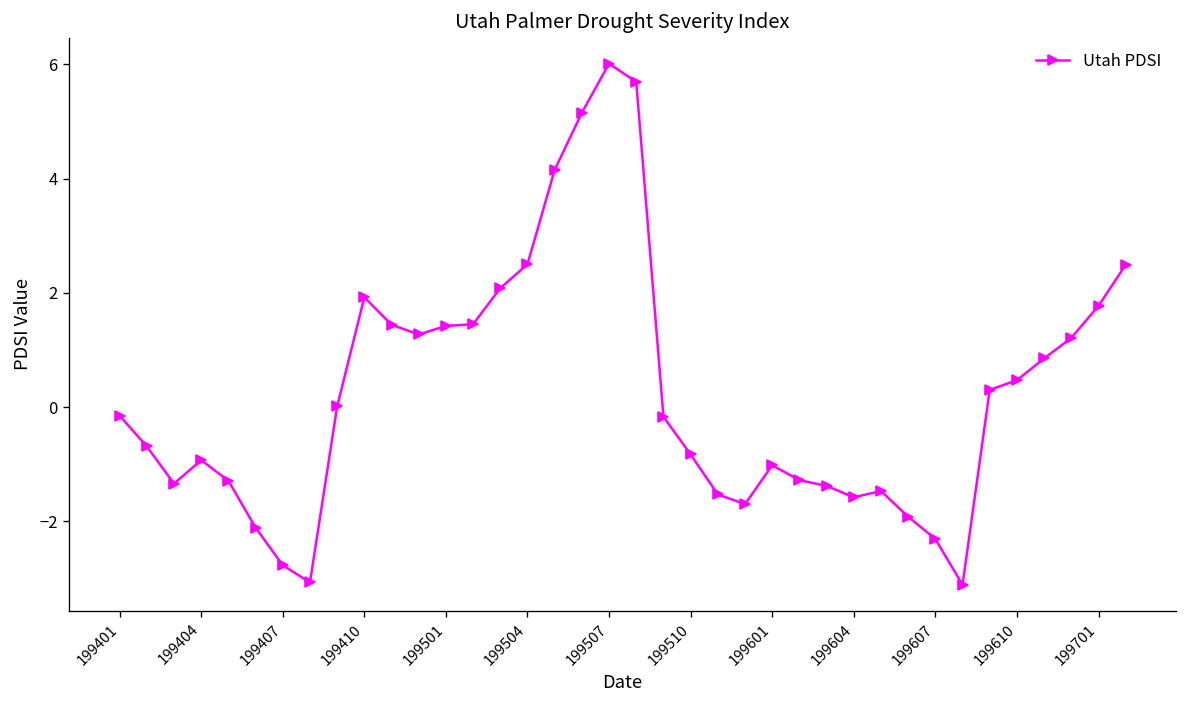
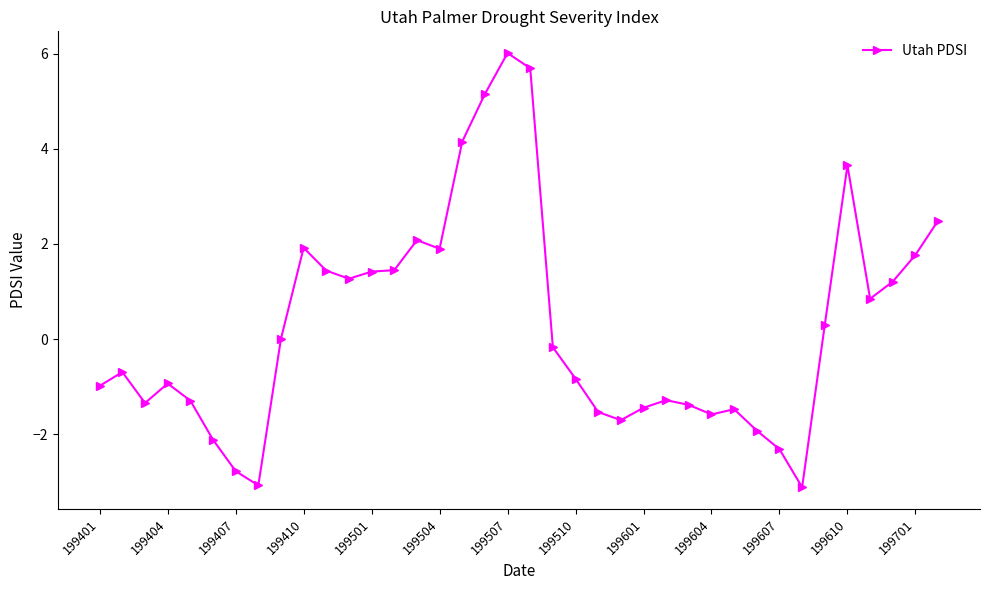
  {
-   "199401": -0.2,
+   "199401": -1.0,
    "199404": -0.9,
    "199407": -2.8,
    "199410": 1.9,
    "199501": 1.4,
-   "199504": 2.5,
+   "199504": 1.9,
    "199507": 6.0,
    "199510": -0.8,
-   "199601": -1.0,
+   "199601": -1.4,
    "199604": -1.6,
    "199607": -2.3,
-   "199610": 0.5,
+   "199610": 3.7,
    "199701": 1.8
  }
